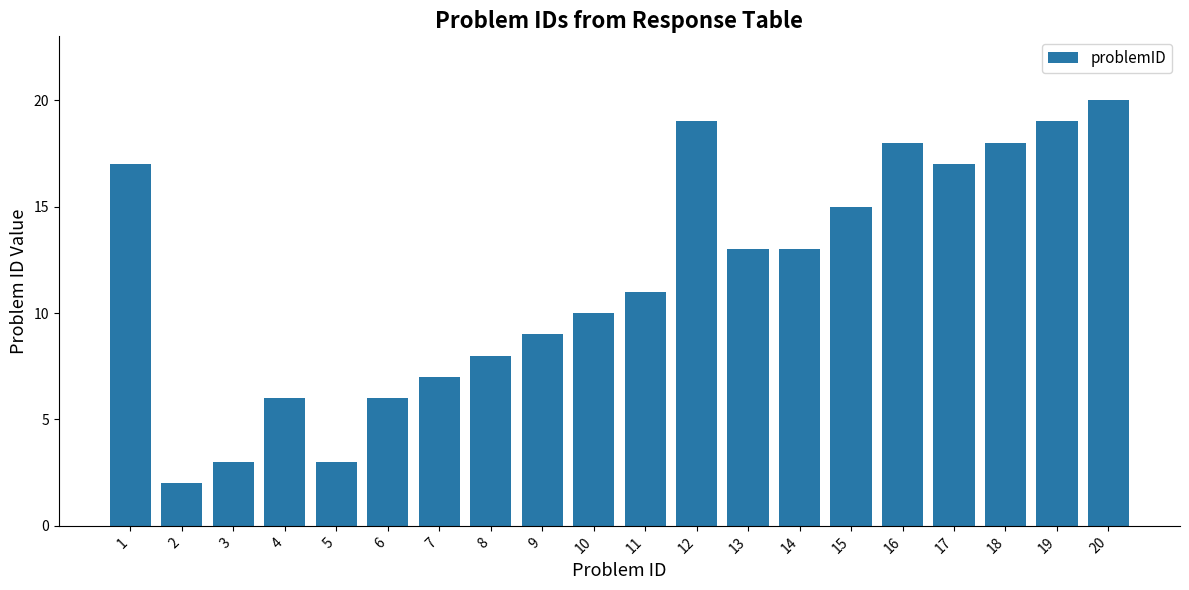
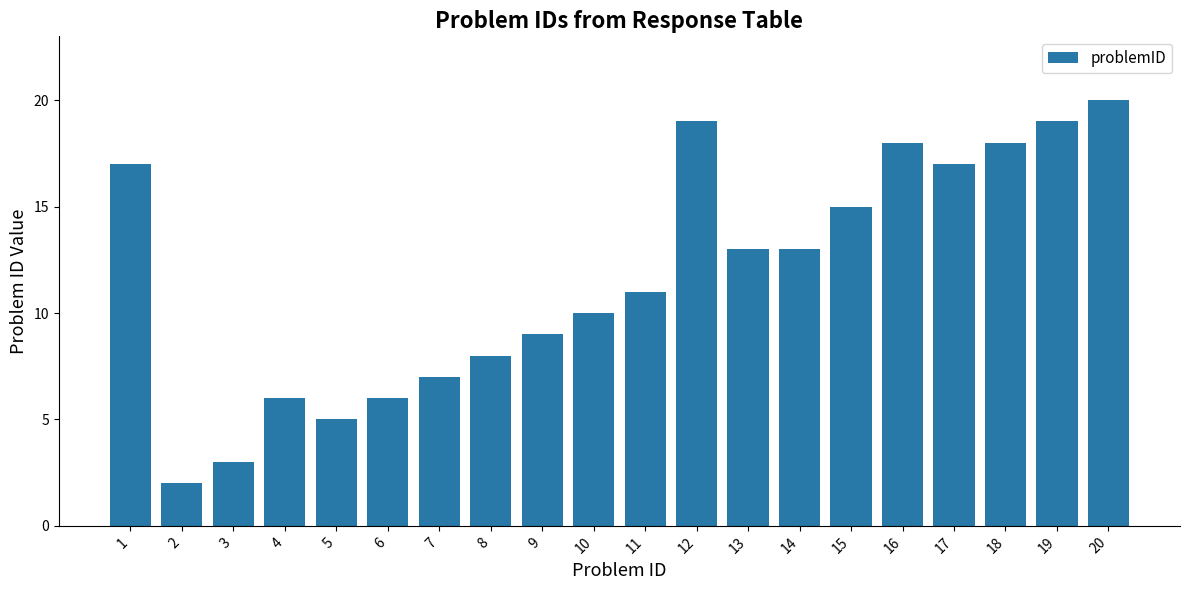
  {
    "1": 17,
    "2": 2,
    "3": 3,
    "4": 6,
-   "5": 3,
+   "5": 5,
    "6": 6,
    "7": 7,
    "8": 8,
    "9": 9,
    "10": 10,
    "11": 11,
    "12": 19,
    "13": 13,
    "14": 13,
    "15": 15,
    "16": 18,
    "17": 17,
    "18": 18,
    "19": 19,
    "20": 20
  }
